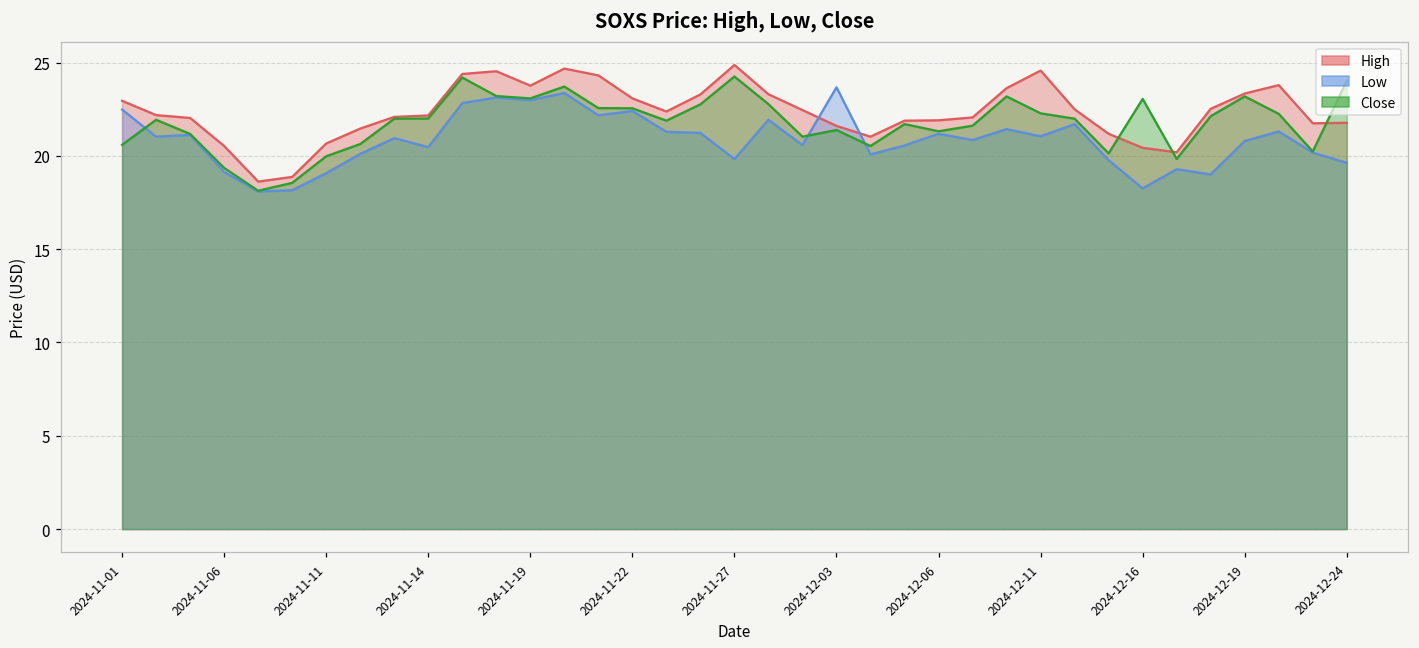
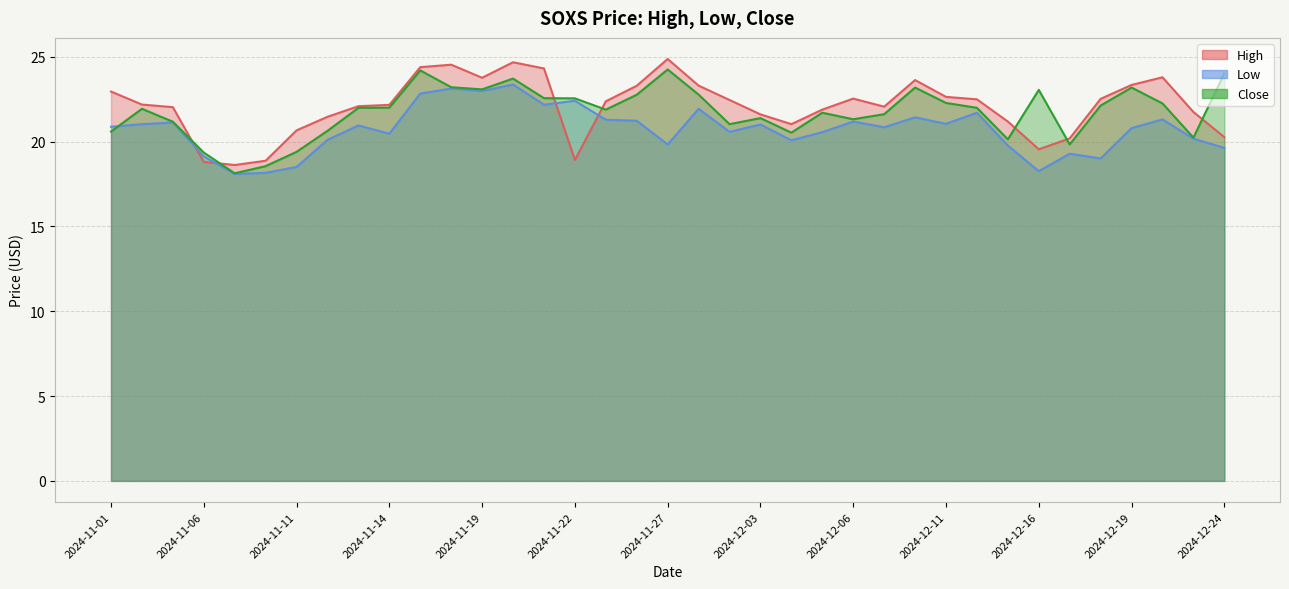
  {
    "High": {
      "2024-11-01": 22.9,
-     "2024-11-06": 20.5,
+     "2024-11-06": 18.8,
      "2024-11-11": 20.7,
      "2024-11-14": 22.2,
      "2024-11-19": 23.8,
-     "2024-11-22": 23.1,
+     "2024-11-22": 18.9,
      "2024-11-27": 24.9,
      "2024-12-03": 21.6,
-     "2024-12-06": 21.9,
-     "2024-12-11": 24.6,
-     "2024-12-16": 20.4,
+     "2024-12-06": 22.5,
+     "2024-12-11": 22.6,
+     "2024-12-16": 19.5,
      "2024-12-19": 23.3,
-     "2024-12-24": 21.8
+     "2024-12-24": 20.3
    },
    "Low": {
-     "2024-11-01": 22.5,
+     "2024-11-01": 20.9,
      "2024-11-06": 19.1,
-     "2024-11-11": 19.1,
+     "2024-11-11": 18.5,
      "2024-11-14": 20.5,
      "2024-11-27": 19.8,
-     "2024-12-03": 23.7,
+     "2024-12-03": 21.0,
      "2024-12-11": 21.0,
      "2024-12-16": 18.3,
      "2024-12-19": 20.8,
      "2024-12-24": 19.6
    },
    "Close": {
      "2024-11-01": 20.6,
      "2024-11-06": 19.4,
-     "2024-11-11": 20.0,
+     "2024-11-11": 19.4,
      "2024-11-14": 22.0,
      "2024-11-27": 24.2,
      "2024-12-03": 21.4,
      "2024-12-11": 22.3,
      "2024-12-16": 23.0,
      "2024-12-19": 23.2
    }
  }
